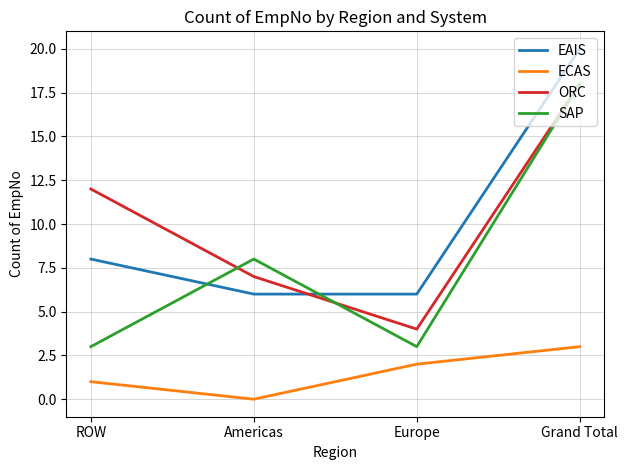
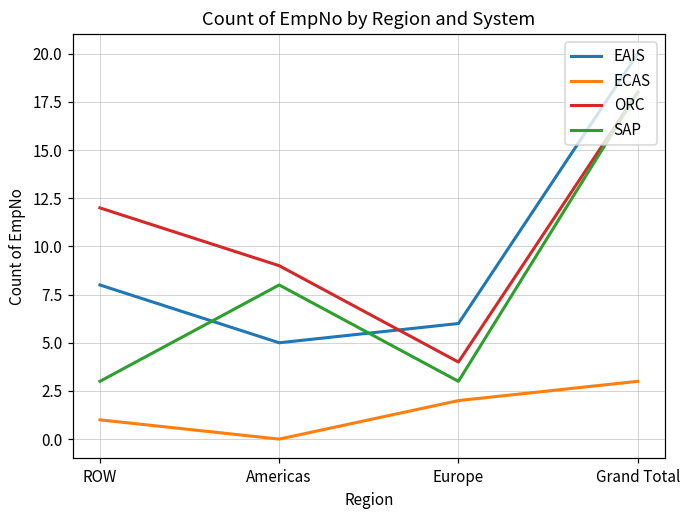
  {
    "EAIS": {
      "ROW": 8,
-     "Americas": 6,
+     "Americas": 5,
      "Europe": 6
    },
    "ECAS": {
      "ROW": 1,
      "Americas": 0,
      "Europe": 2,
      "Grand Total": 3
    },
    "ORC": {
      "ROW": 12,
-     "Americas": 7,
+     "Americas": 9,
      "Europe": 4
    },
    "SAP": {
      "ROW": 3,
      "Americas": 8,
      "Europe": 3
    }
  }
